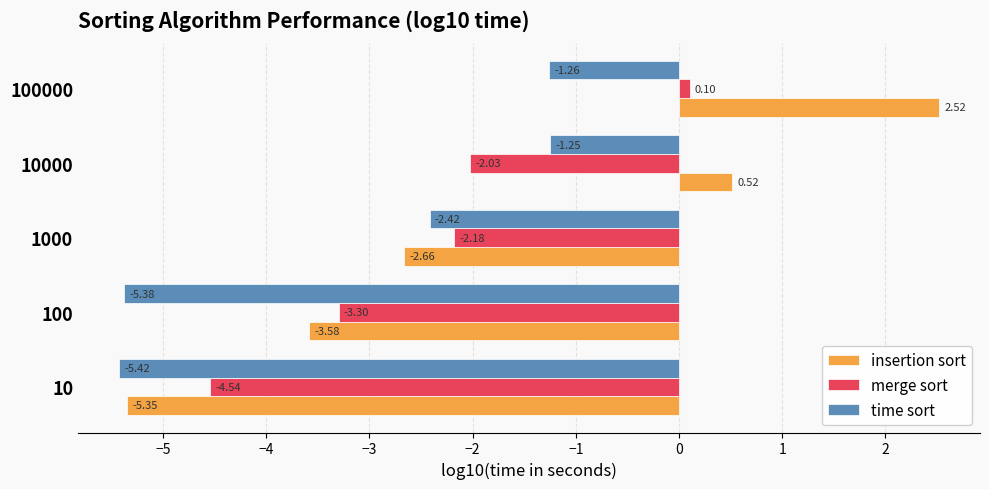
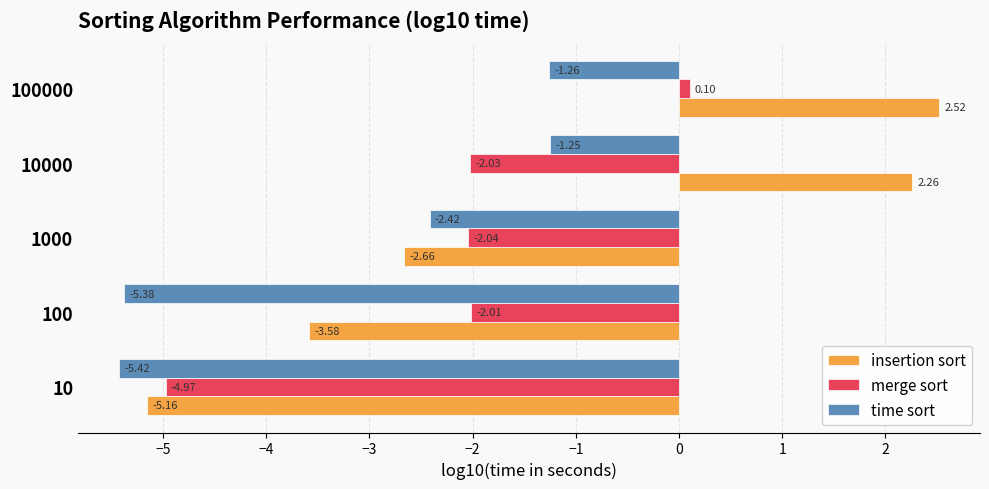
  {
    "insertion sort": {
      "100000": 2.52,
-     "10000": 0.52,
+     "10000": 2.26,
      "1000": -2.66,
      "100": -3.58,
-     "10": -5.35
+     "10": -5.16
    },
    "merge sort": {
      "100000": 0.10,
      "10000": -2.03,
-     "1000": -2.18,
-     "100": -3.30,
-     "10": -4.54
+     "1000": -2.04,
+     "100": -2.01,
+     "10": -4.97
    },
    "time sort": {
      "100000": -1.26,
      "10000": -1.25,
      "1000": -2.42,
      "100": -5.38,
      "10": -5.42
    }
  }
